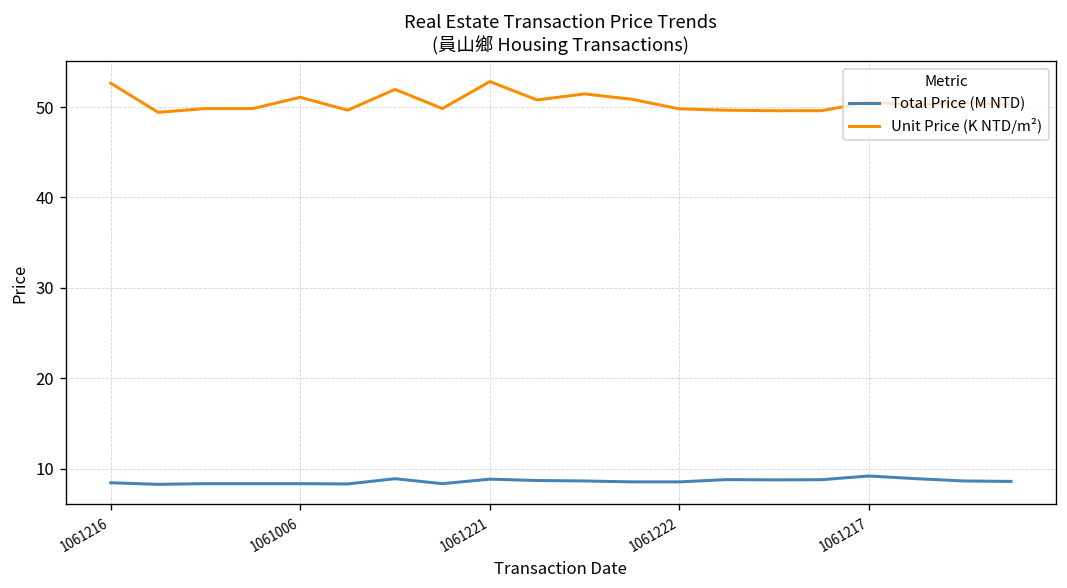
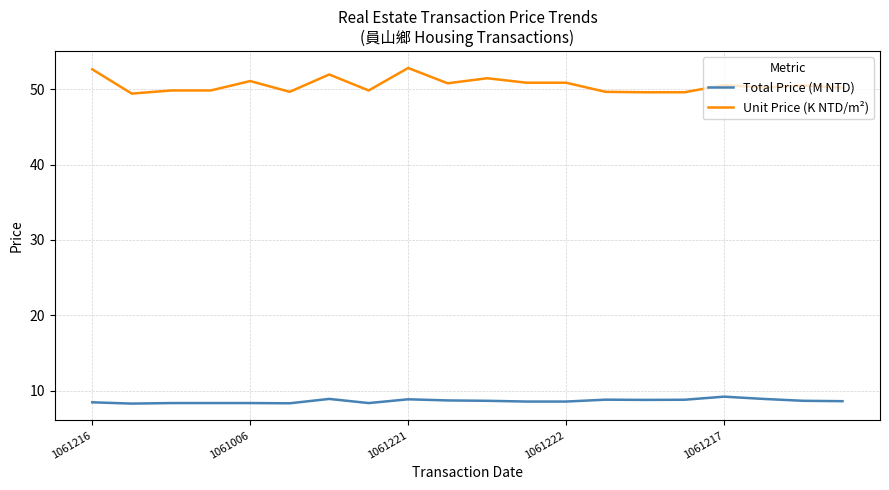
  {
    "Total Price (M NTD)": {
      "1061216": 8,
      "1061006": 8,
      "1061221": 9,
      "1061222": 9,
      "1061217": 9
    },
    "Unit Price (K NTD/m²)": {
      "1061216": 53,
      "1061006": 51,
      "1061221": 53,
-     "1061222": 50
+     "1061222": 51
    }
  }
